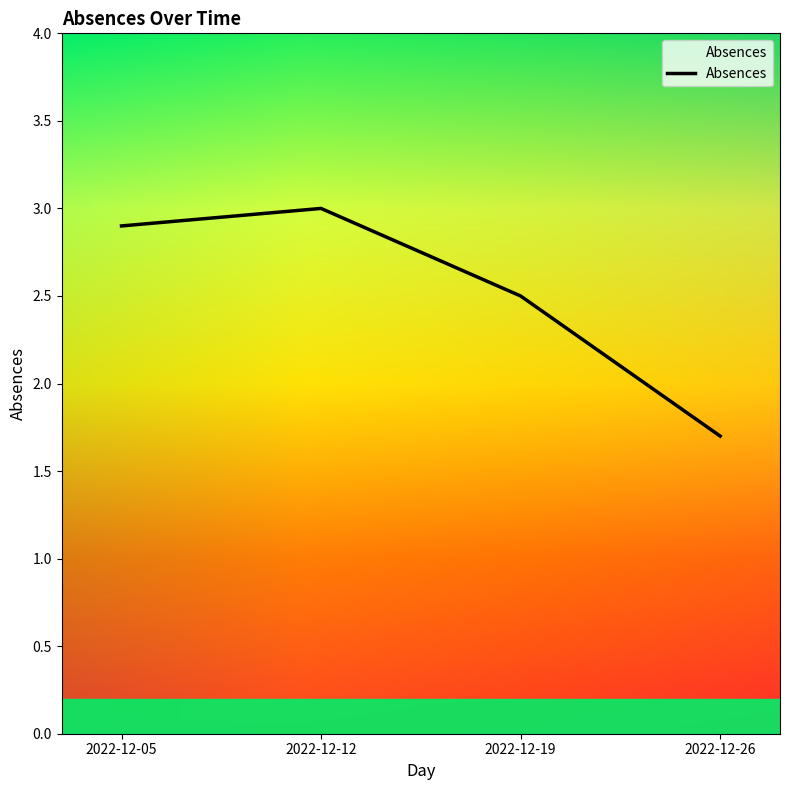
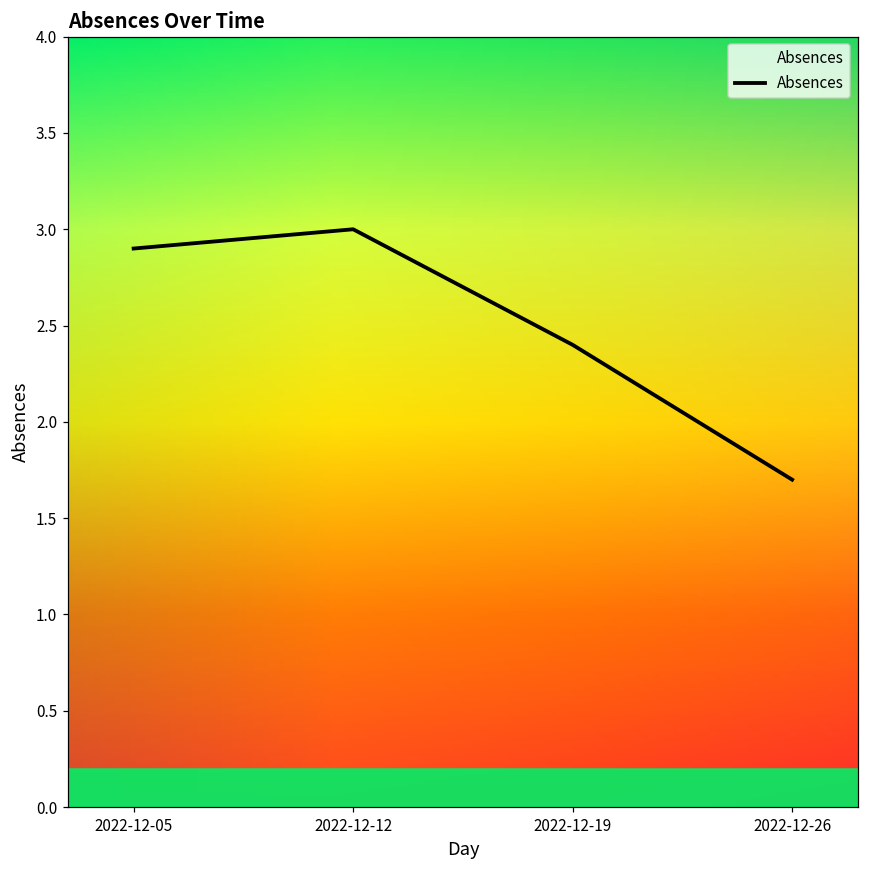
  {
    "2022-12-05": 2.9,
    "2022-12-12": 3.0,
-   "2022-12-19": 2.5,
+   "2022-12-19": 2.4,
    "2022-12-26": 1.7
  }
